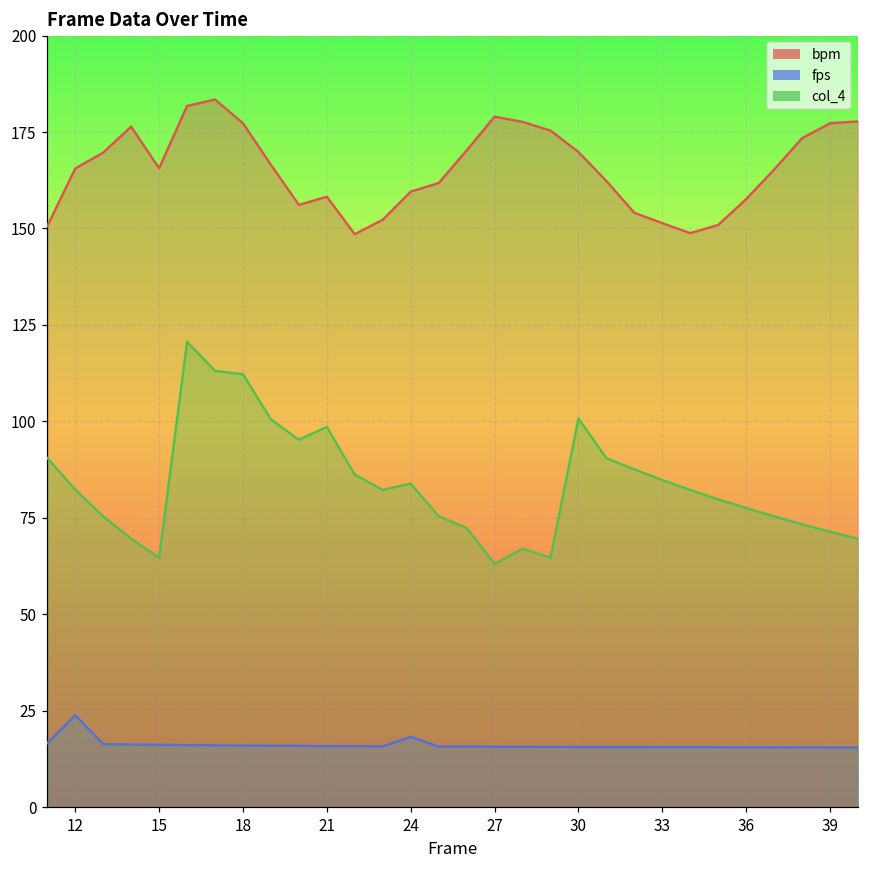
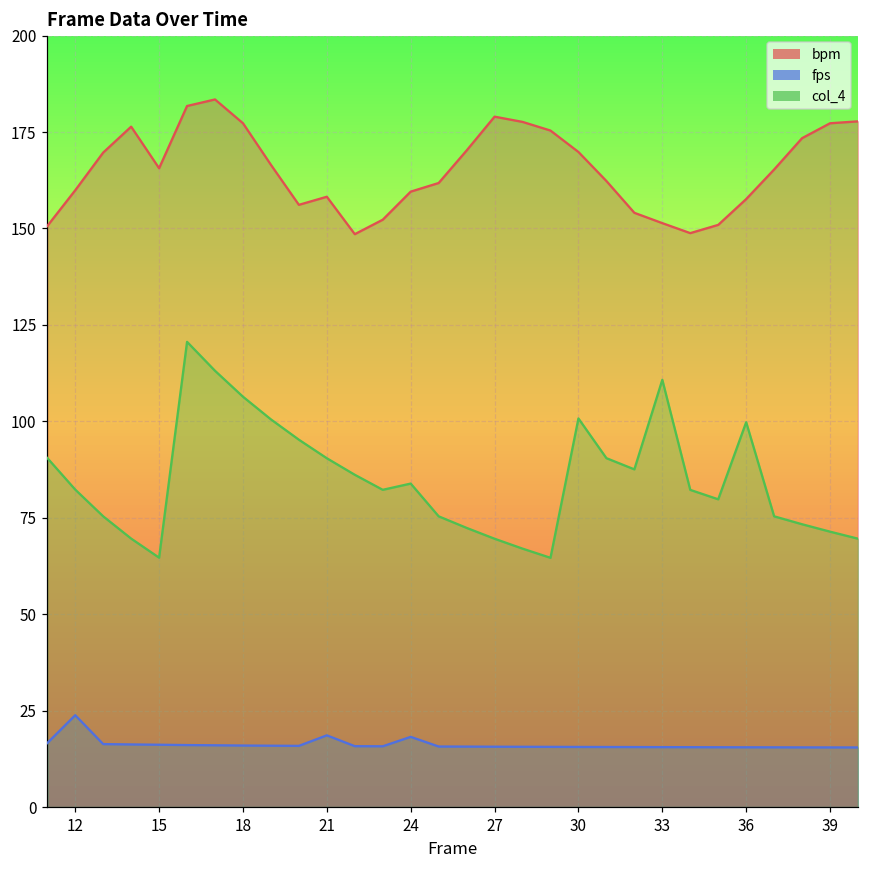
  {
    "bpm": {
-     "12": 166,
+     "12": 160,
      "15": 166,
      "18": 177,
      "21": 158,
      "24": 160,
      "27": 179,
      "30": 170,
      "33": 151,
      "36": 158,
      "39": 177
    },
    "fps": {
      "12": 24,
      "15": 16,
      "18": 16,
-     "21": 16,
+     "21": 19,
      "24": 18,
      "27": 16,
      "30": 16,
      "33": 16,
      "36": 16,
      "39": 15
    },
    "col_4": {
      "12": 82,
      "15": 65,
-     "18": 112,
-     "21": 99,
+     "18": 106,
+     "21": 90,
      "24": 84,
-     "27": 63,
+     "27": 70,
      "30": 101,
-     "33": 85,
-     "36": 78,
+     "33": 111,
+     "36": 100,
      "39": 71
    }
  }
